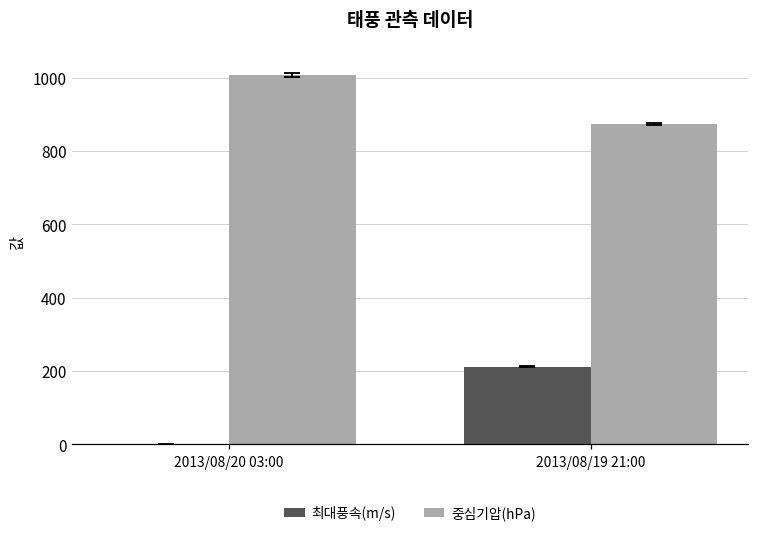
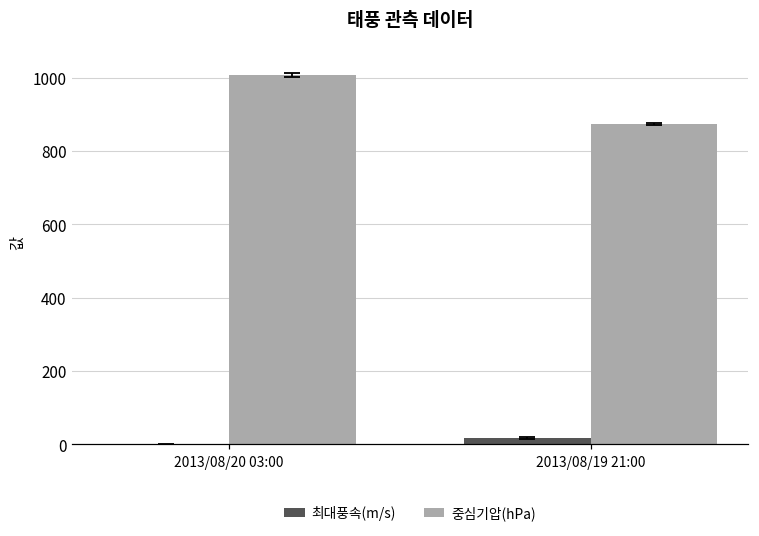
  {
    "최대풍속(m/s)": {
      "2013/08/20 03:00": 0,
-     "2013/08/19 21:00": 210
+     "2013/08/19 21:00": 20
    },
    "중심기압(hPa)": {
      "2013/08/20 03:00": 1010,
      "2013/08/19 21:00": 870
    }
  }
